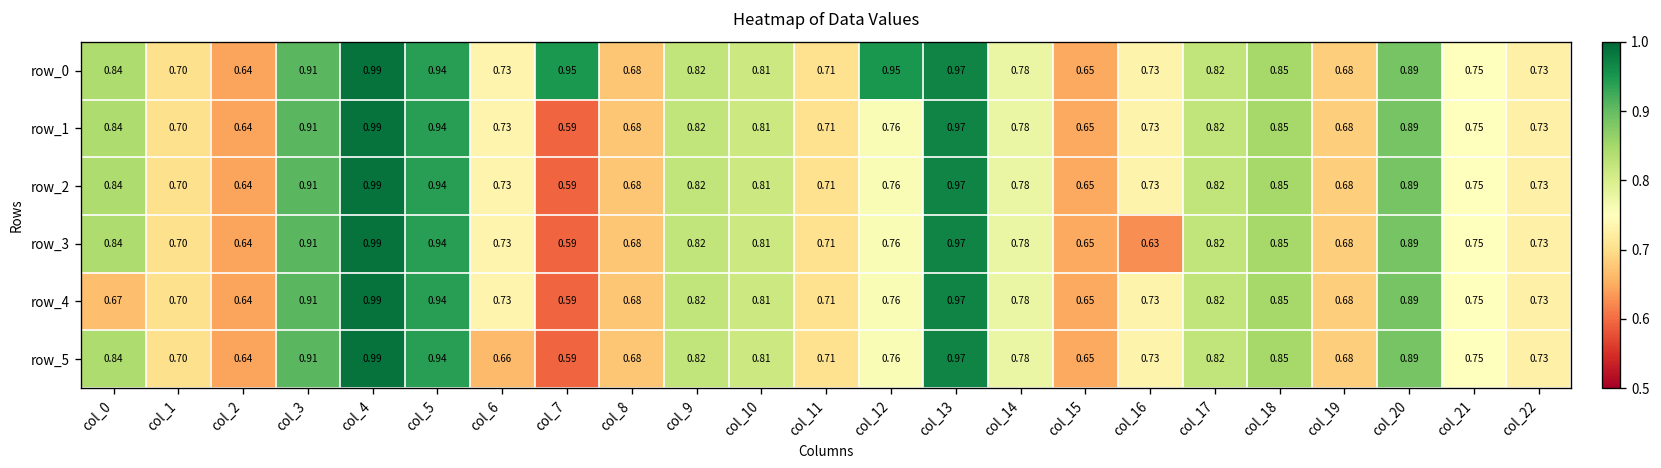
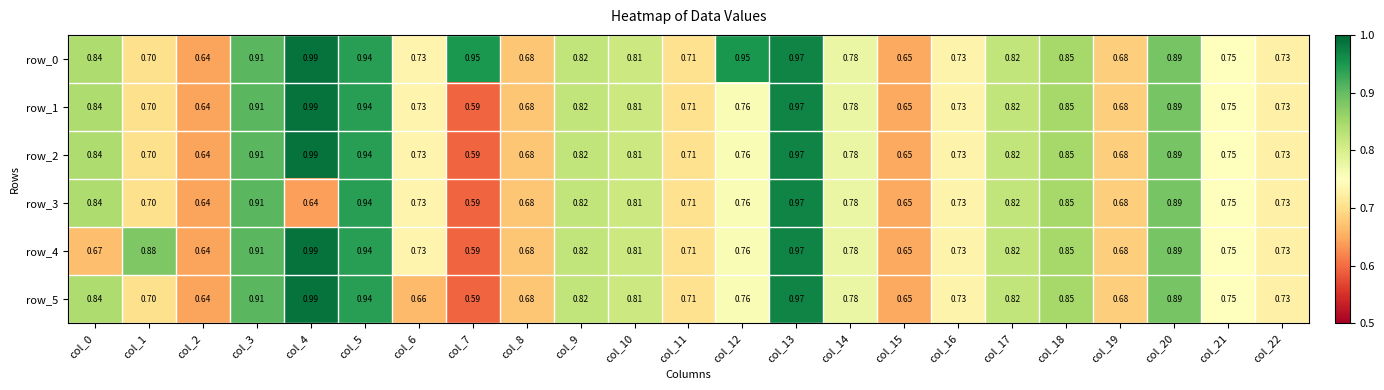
  {
    "row_0": {
      "col_0": 0.84,
      "col_1": 0.70,
      "col_2": 0.64,
      "col_3": 0.91,
      "col_4": 0.99,
      "col_5": 0.94,
      "col_6": 0.73,
      "col_7": 0.95,
      "col_8": 0.68,
      "col_9": 0.82,
      "col_10": 0.81,
      "col_11": 0.71,
      "col_12": 0.95,
      "col_13": 0.97,
      "col_14": 0.78,
      "col_15": 0.65,
      "col_16": 0.73,
      "col_17": 0.82,
      "col_18": 0.85,
      "col_19": 0.68,
      "col_20": 0.89,
      "col_21": 0.75,
      "col_22": 0.73
    },
    "row_1": {
      "col_0": 0.84,
      "col_1": 0.70,
      "col_2": 0.64,
      "col_3": 0.91,
      "col_4": 0.99,
      "col_5": 0.94,
      "col_6": 0.73,
      "col_7": 0.59,
      "col_8": 0.68,
      "col_9": 0.82,
      "col_10": 0.81,
      "col_11": 0.71,
      "col_12": 0.76,
      "col_13": 0.97,
      "col_14": 0.78,
      "col_15": 0.65,
      "col_16": 0.73,
      "col_17": 0.82,
      "col_18": 0.85,
      "col_19": 0.68,
      "col_20": 0.89,
      "col_21": 0.75,
      "col_22": 0.73
    },
    "row_2": {
      "col_0": 0.84,
      "col_1": 0.70,
      "col_2": 0.64,
      "col_3": 0.91,
      "col_4": 0.99,
      "col_5": 0.94,
      "col_6": 0.73,
      "col_7": 0.59,
      "col_8": 0.68,
      "col_9": 0.82,
      "col_10": 0.81,
      "col_11": 0.71,
      "col_12": 0.76,
      "col_13": 0.97,
      "col_14": 0.78,
      "col_15": 0.65,
      "col_16": 0.73,
      "col_17": 0.82,
      "col_18": 0.85,
      "col_19": 0.68,
      "col_20": 0.89,
      "col_21": 0.75,
      "col_22": 0.73
    },
    "row_3": {
      "col_0": 0.84,
      "col_1": 0.70,
      "col_2": 0.64,
      "col_3": 0.91,
-     "col_4": 0.99,
+     "col_4": 0.64,
      "col_5": 0.94,
      "col_6": 0.73,
      "col_7": 0.59,
      "col_8": 0.68,
      "col_9": 0.82,
      "col_10": 0.81,
      "col_11": 0.71,
      "col_12": 0.76,
      "col_13": 0.97,
      "col_14": 0.78,
      "col_15": 0.65,
-     "col_16": 0.63,
+     "col_16": 0.73,
      "col_17": 0.82,
      "col_18": 0.85,
      "col_19": 0.68,
      "col_20": 0.89,
      "col_21": 0.75,
      "col_22": 0.73
    },
    "row_4": {
      "col_0": 0.67,
-     "col_1": 0.70,
+     "col_1": 0.88,
      "col_2": 0.64,
      "col_3": 0.91,
      "col_4": 0.99,
      "col_5": 0.94,
      "col_6": 0.73,
      "col_7": 0.59,
      "col_8": 0.68,
      "col_9": 0.82,
      "col_10": 0.81,
      "col_11": 0.71,
      "col_12": 0.76,
      "col_13": 0.97,
      "col_14": 0.78,
      "col_15": 0.65,
      "col_16": 0.73,
      "col_17": 0.82,
      "col_18": 0.85,
      "col_19": 0.68,
      "col_20": 0.89,
      "col_21": 0.75,
      "col_22": 0.73
    },
    "row_5": {
      "col_0": 0.84,
      "col_1": 0.70,
      "col_2": 0.64,
      "col_3": 0.91,
      "col_4": 0.99,
      "col_5": 0.94,
      "col_6": 0.66,
      "col_7": 0.59,
      "col_8": 0.68,
      "col_9": 0.82,
      "col_10": 0.81,
      "col_11": 0.71,
      "col_12": 0.76,
      "col_13": 0.97,
      "col_14": 0.78,
      "col_15": 0.65,
      "col_16": 0.73,
      "col_17": 0.82,
      "col_18": 0.85,
      "col_19": 0.68,
      "col_20": 0.89,
      "col_21": 0.75,
      "col_22": 0.73
    }
  }
